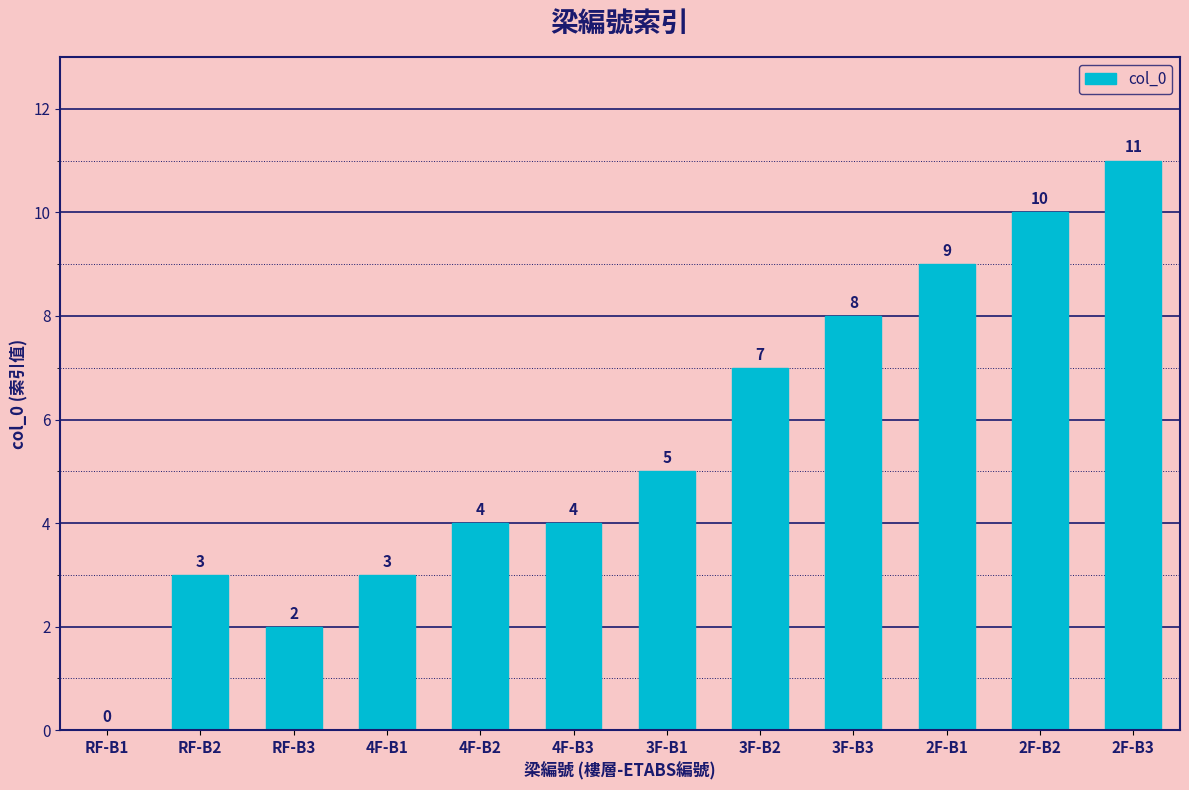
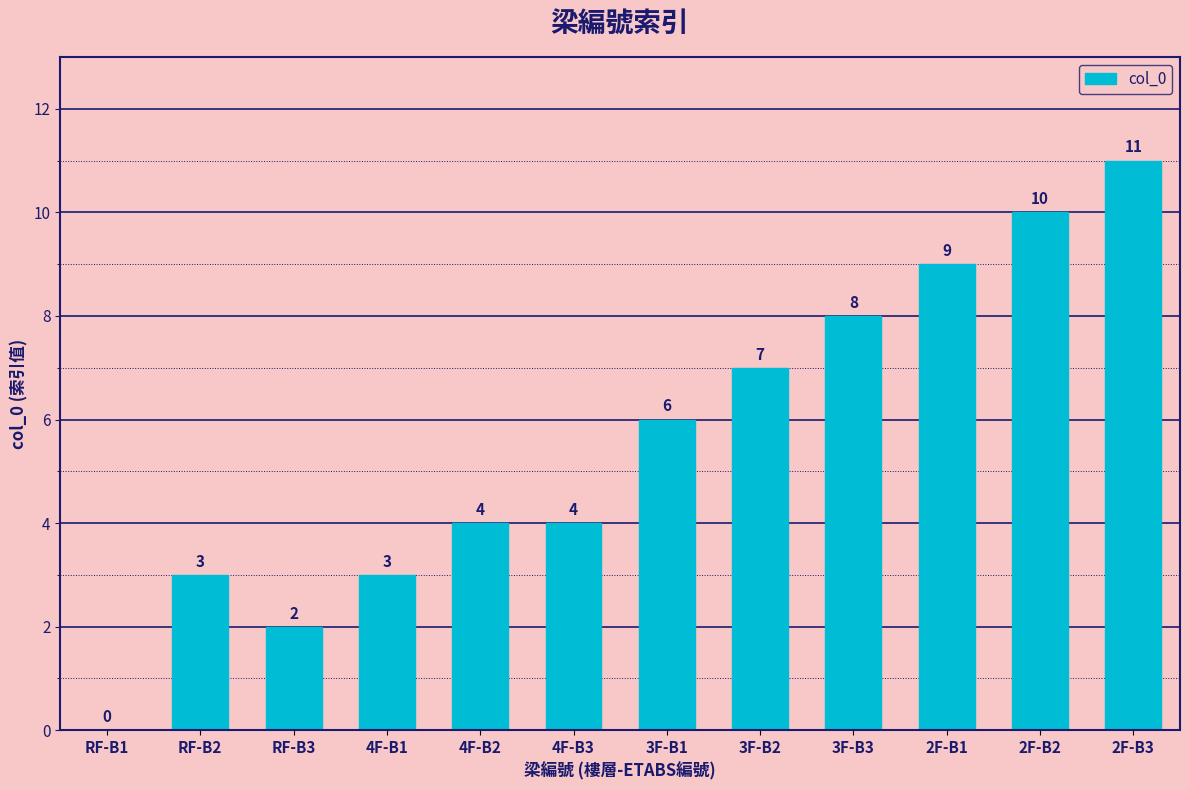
  {
    "RF-B1": 0,
    "RF-B2": 3,
    "RF-B3": 2,
    "4F-B1": 3,
    "4F-B2": 4,
    "4F-B3": 4,
-   "3F-B1": 5,
+   "3F-B1": 6,
    "3F-B2": 7,
    "3F-B3": 8,
    "2F-B1": 9,
    "2F-B2": 10,
    "2F-B3": 11
  }
